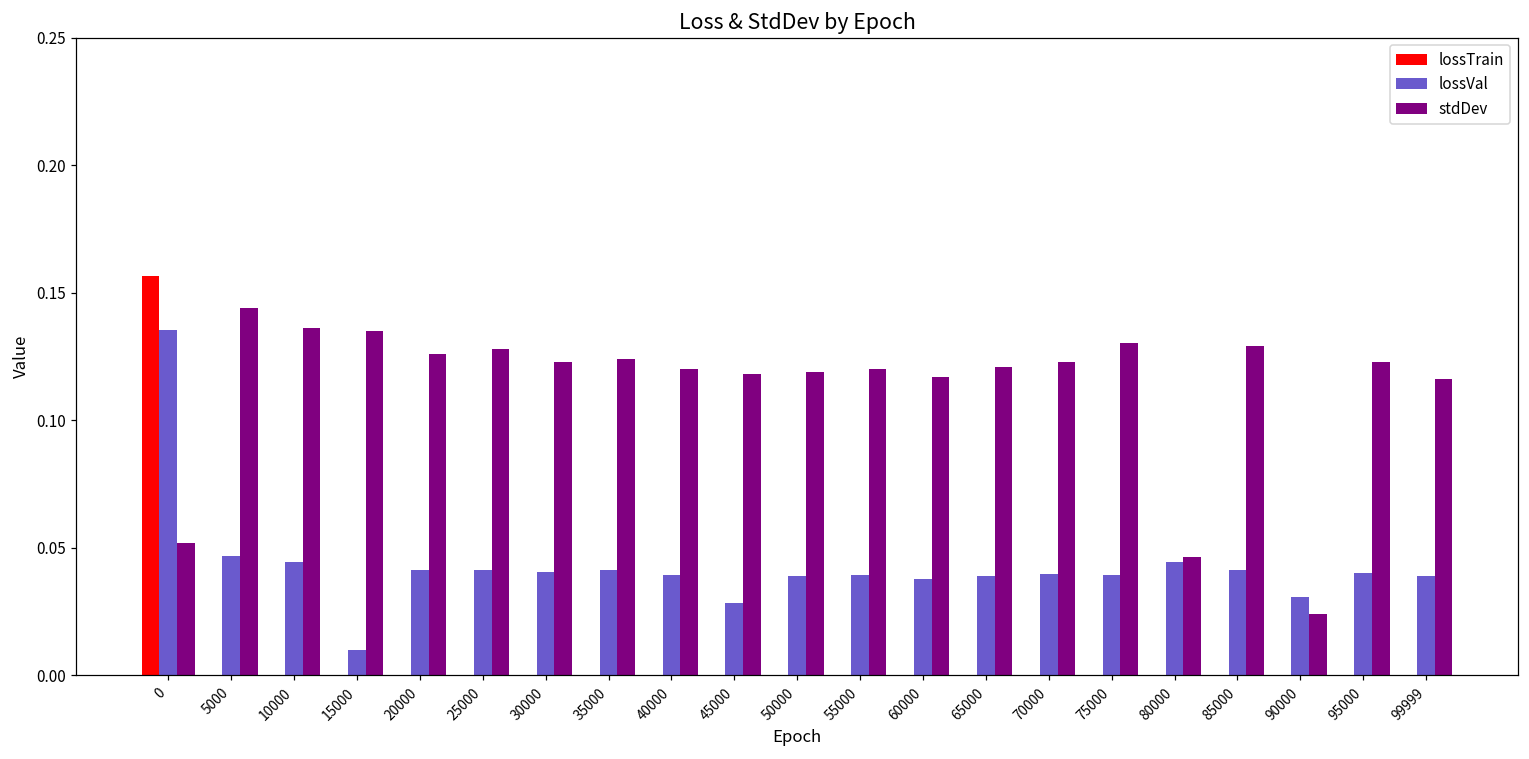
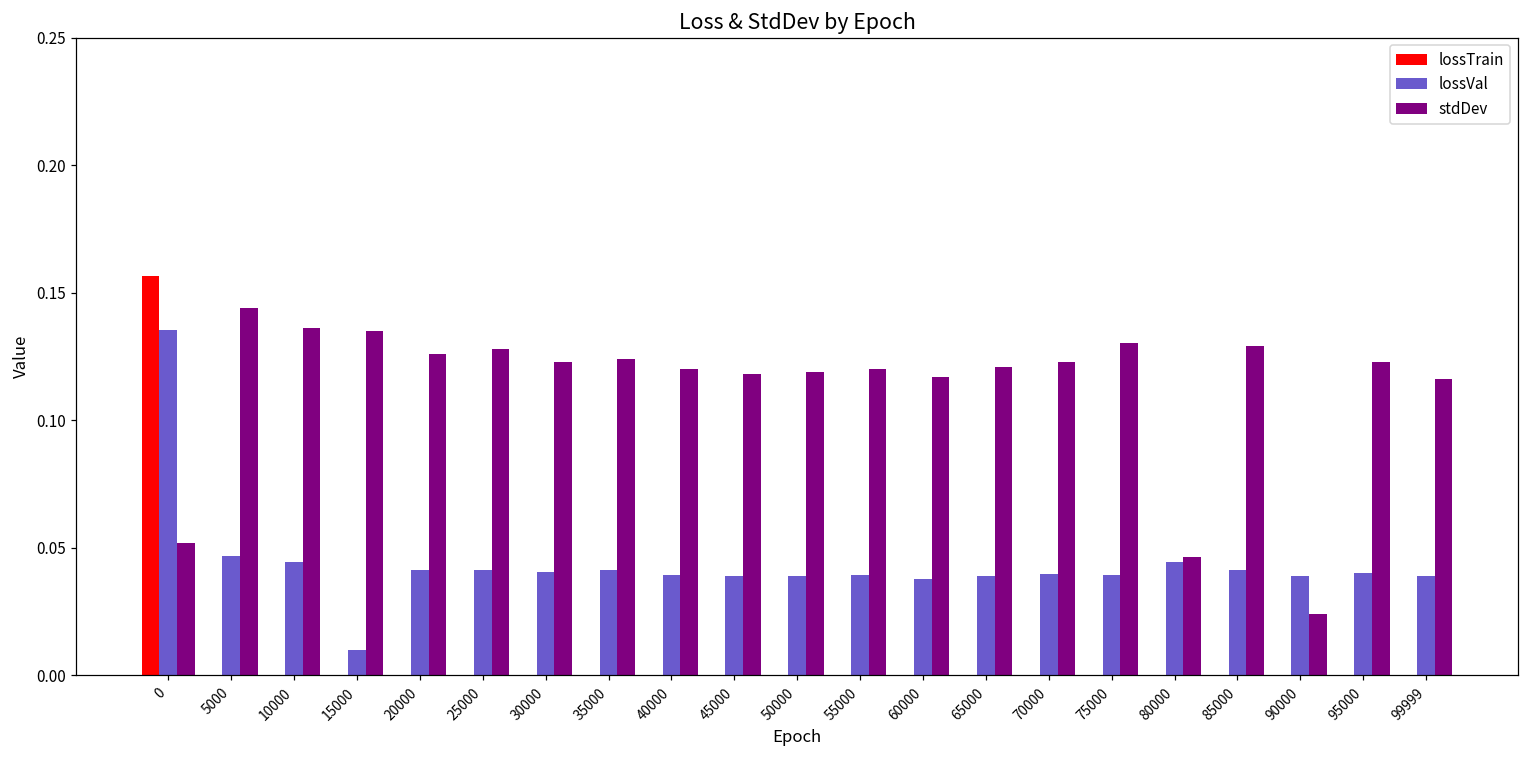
  {
    "lossTrain": {
      "0": 0.156
    },
    "lossVal": {
      "0": 0.136,
      "5000": 0.047,
      "10000": 0.044,
      "15000": 0.010,
      "20000": 0.041,
      "25000": 0.041,
      "30000": 0.041,
      "35000": 0.041,
      "40000": 0.039,
-     "45000": 0.028,
+     "45000": 0.039,
      "50000": 0.039,
      "55000": 0.039,
      "60000": 0.038,
      "65000": 0.039,
      "70000": 0.040,
      "75000": 0.039,
      "80000": 0.044,
      "85000": 0.041,
-     "90000": 0.031,
+     "90000": 0.039,
      "95000": 0.040,
      "99999": 0.039
    },
    "stdDev": {
      "0": 0.052,
      "5000": 0.144,
      "10000": 0.136,
      "15000": 0.135,
      "20000": 0.126,
      "25000": 0.128,
      "30000": 0.123,
      "35000": 0.124,
      "40000": 0.120,
      "45000": 0.118,
      "50000": 0.119,
      "55000": 0.120,
      "60000": 0.117,
      "65000": 0.121,
      "70000": 0.123,
      "75000": 0.130,
      "80000": 0.046,
      "85000": 0.129,
      "90000": 0.024,
      "95000": 0.123,
      "99999": 0.116
    }
  }
